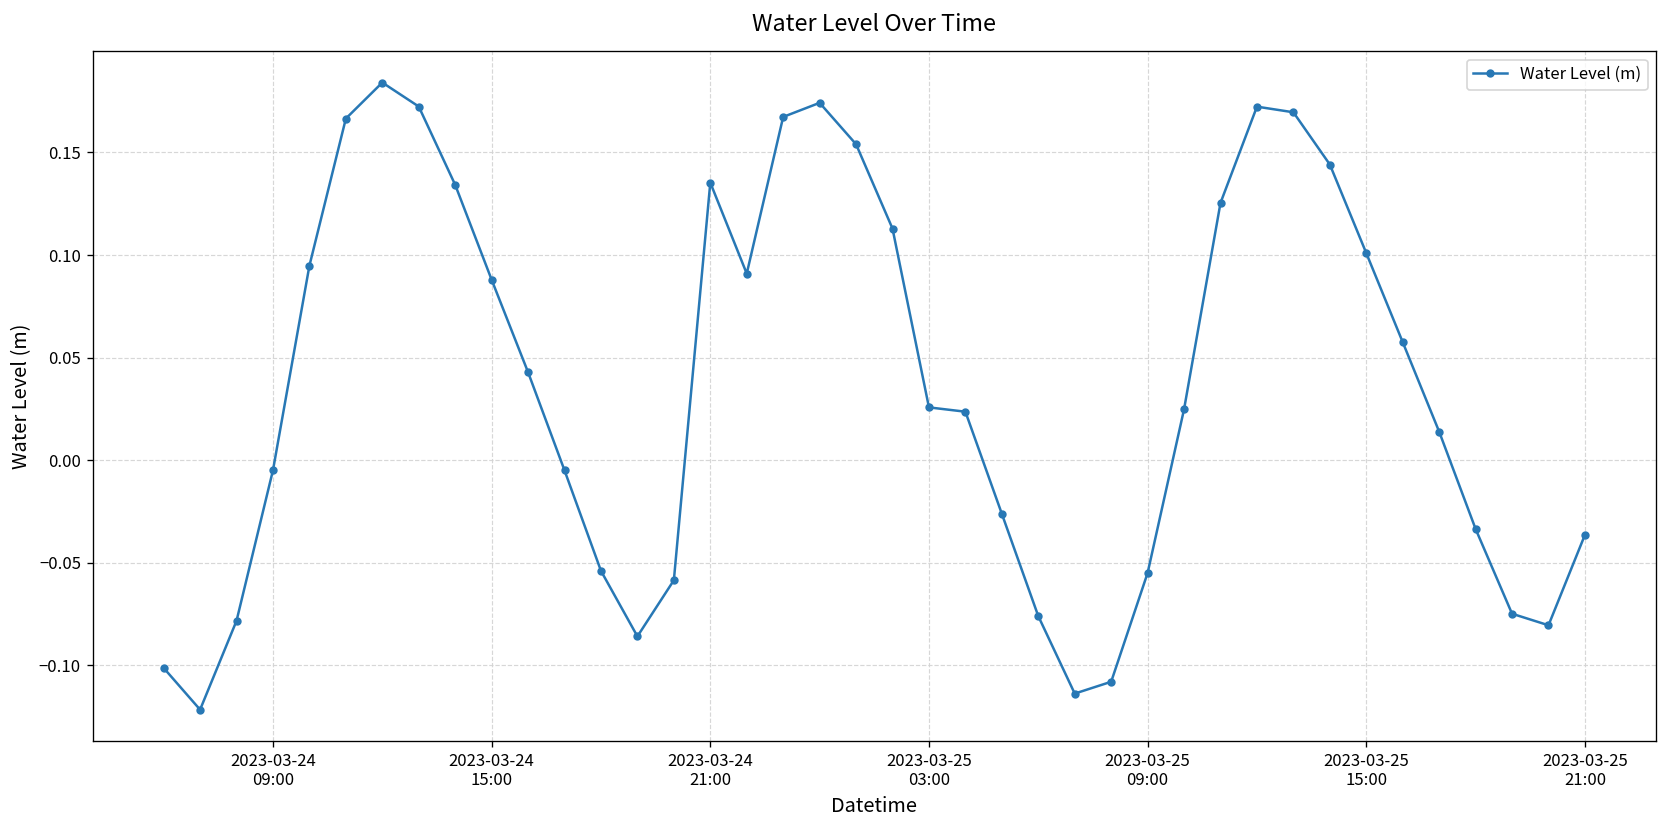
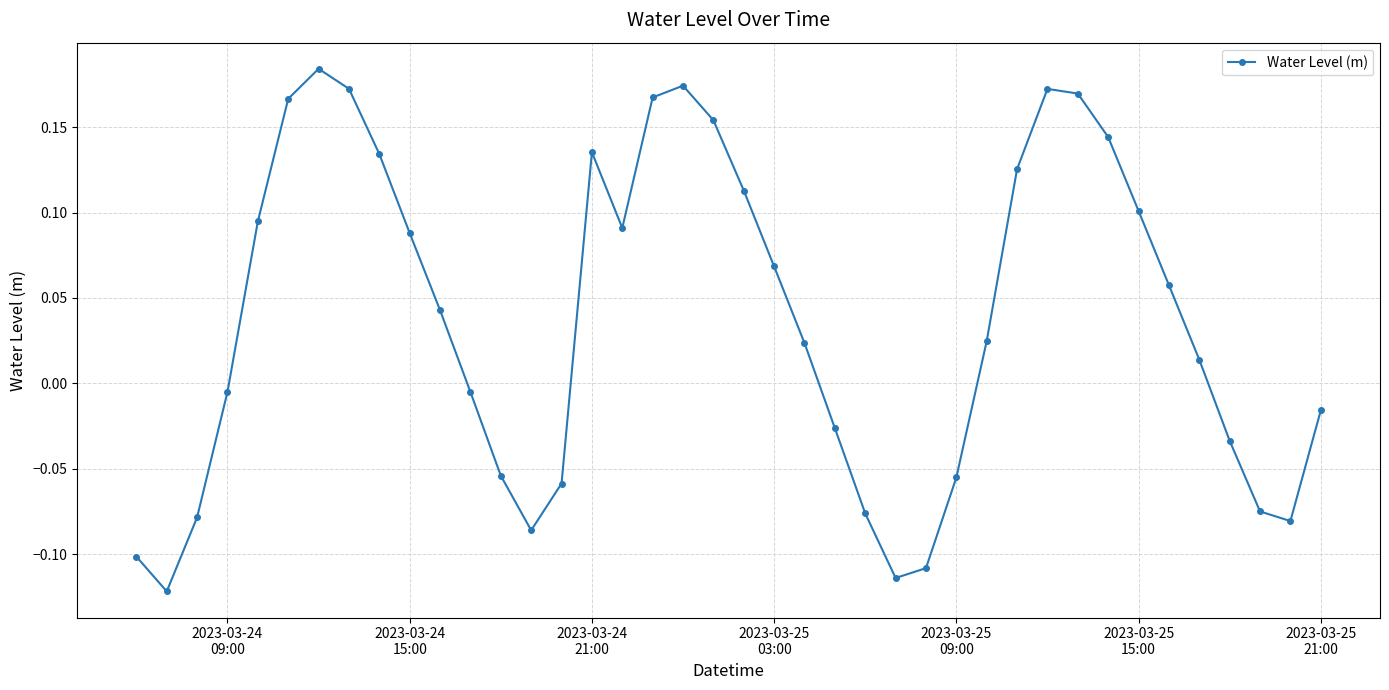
  {
    "2023-03-24 09:00": -0.005,
    "2023-03-24 15:00": 0.088,
    "2023-03-24 21:00": 0.135,
-   "2023-03-25 03:00": 0.026,
+   "2023-03-25 03:00": 0.068,
    "2023-03-25 09:00": -0.055,
    "2023-03-25 15:00": 0.101,
-   "2023-03-25 21:00": -0.036
+   "2023-03-25 21:00": -0.016
  }
